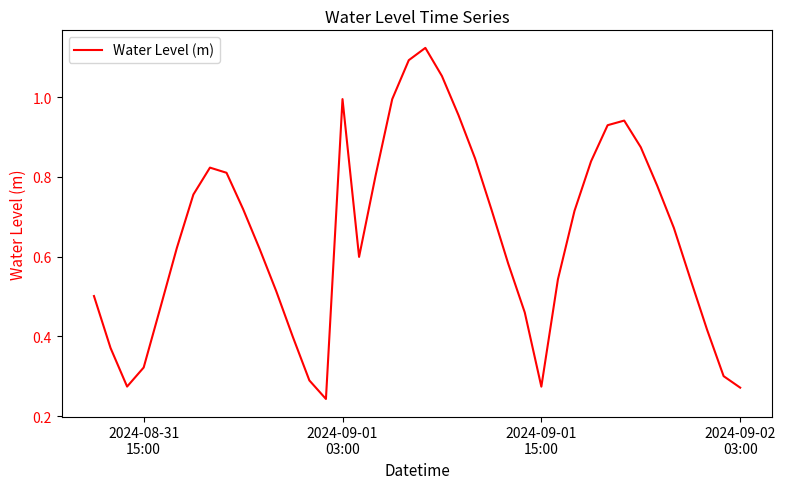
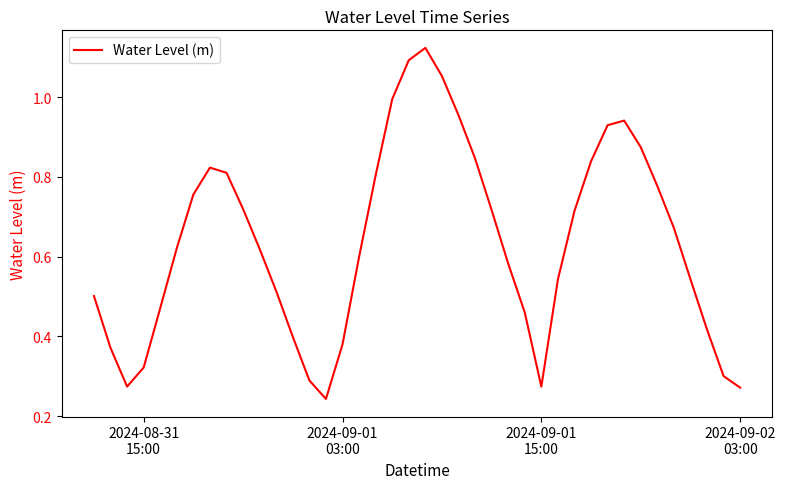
  {
    "2024-08-31 15:00": 0.32,
-   "2024-09-01 03:00": 1.00,
+   "2024-09-01 03:00": 0.38,
    "2024-09-01 15:00": 0.27,
    "2024-09-02 03:00": 0.27
  }
